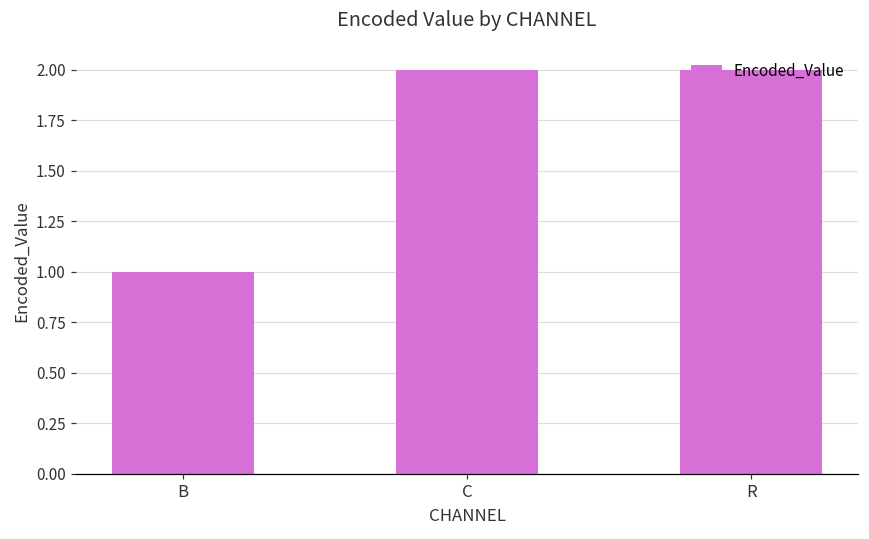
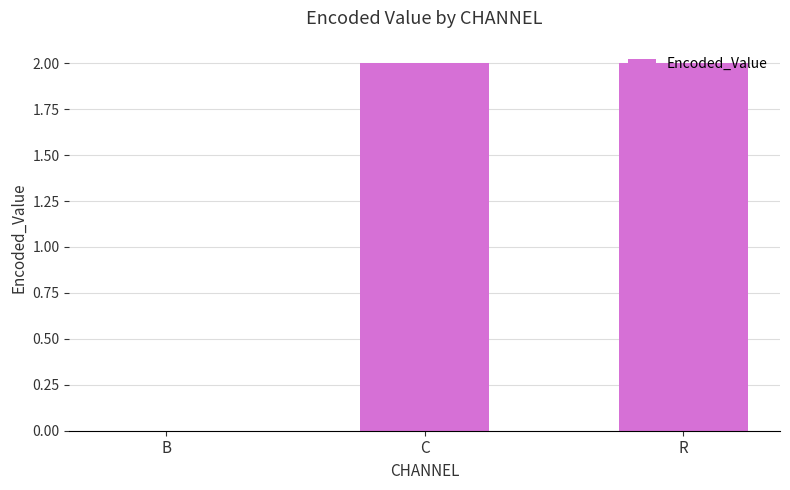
  {
-   "B": 1,
+   "B": 0,
    "C": 2,
    "R": 2
  }
